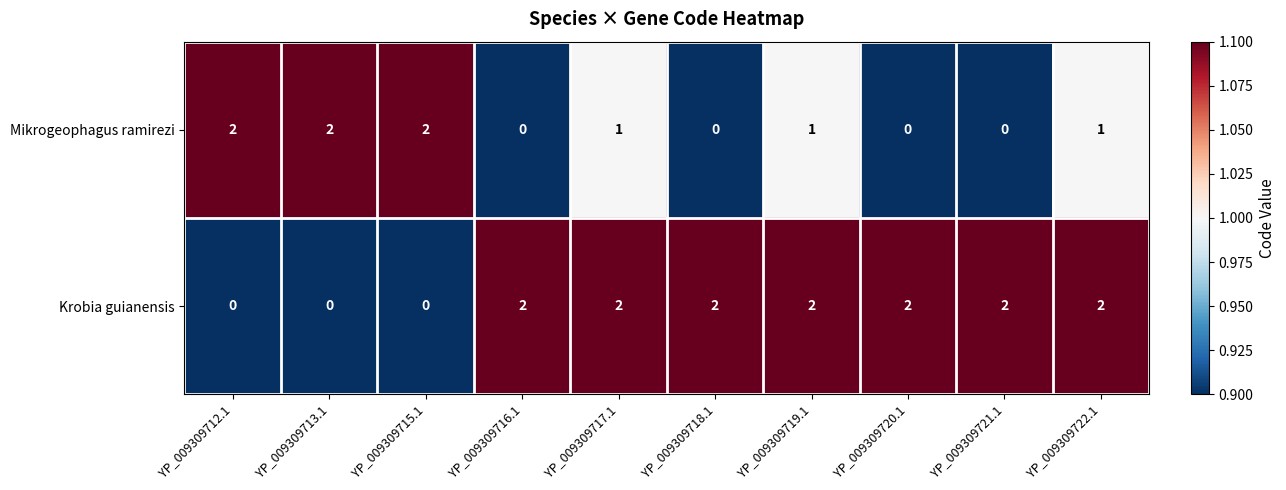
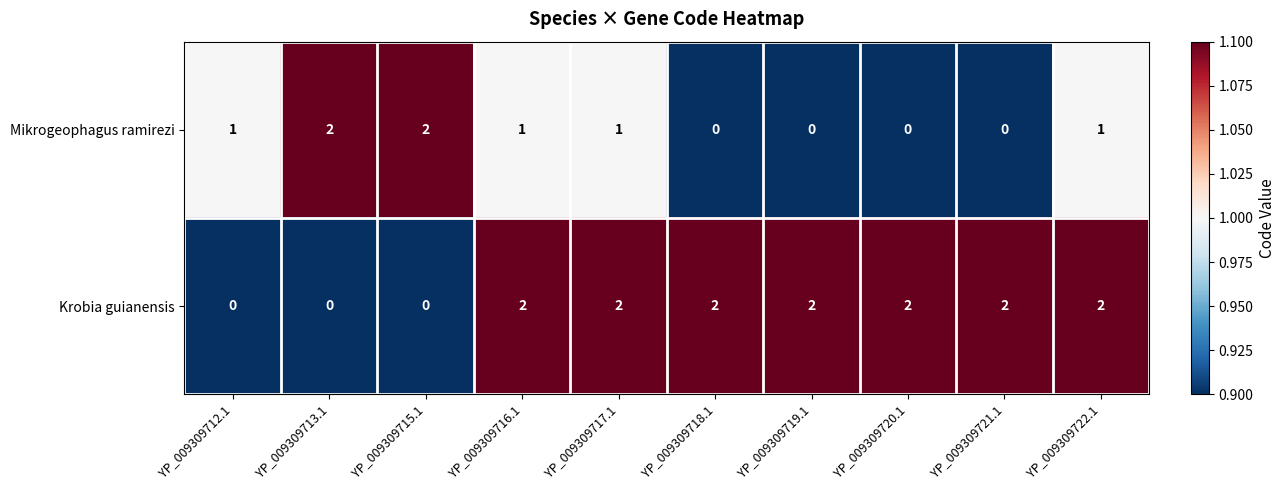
  {
    "Mikrogeophagus ramirezi": {
-     "YP_009309712.1": 2,
+     "YP_009309712.1": 1,
      "YP_009309713.1": 2,
      "YP_009309715.1": 2,
-     "YP_009309716.1": 0,
+     "YP_009309716.1": 1,
      "YP_009309717.1": 1,
      "YP_009309718.1": 0,
-     "YP_009309719.1": 1,
+     "YP_009309719.1": 0,
      "YP_009309720.1": 0,
      "YP_009309721.1": 0,
      "YP_009309722.1": 1
    },
    "Krobia guianensis": {
      "YP_009309712.1": 0,
      "YP_009309713.1": 0,
      "YP_009309715.1": 0,
      "YP_009309716.1": 2,
      "YP_009309717.1": 2,
      "YP_009309718.1": 2,
      "YP_009309719.1": 2,
      "YP_009309720.1": 2,
      "YP_009309721.1": 2,
      "YP_009309722.1": 2
    }
  }
